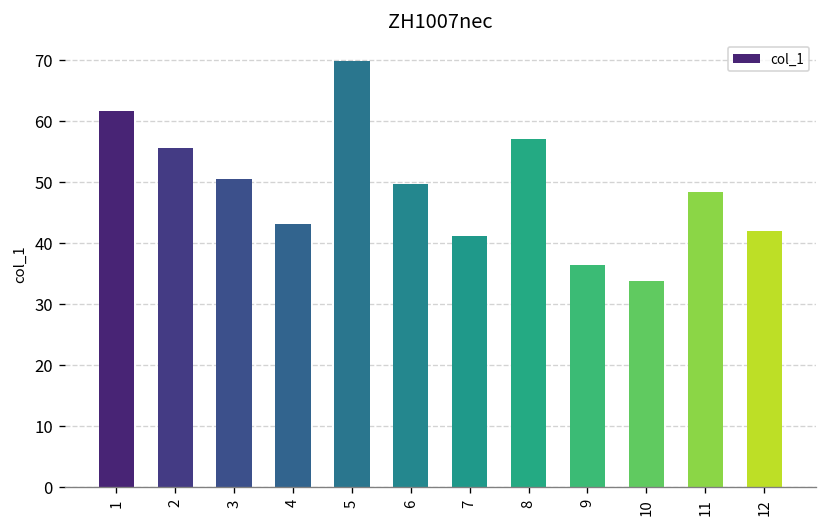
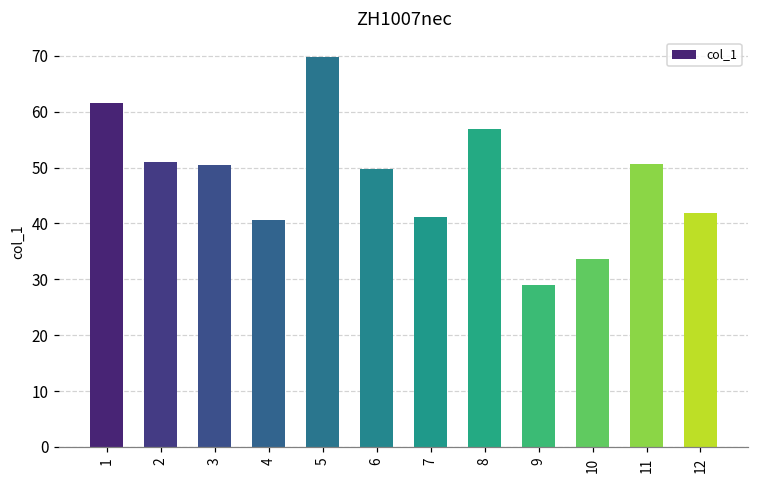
  {
    "1": 62,
-   "2": 56,
+   "2": 51,
    "3": 50,
-   "4": 43,
+   "4": 41,
    "5": 70,
    "6": 50,
    "7": 41,
    "8": 57,
-   "9": 36,
+   "9": 29,
    "10": 34,
-   "11": 48,
+   "11": 51,
    "12": 42
  }
